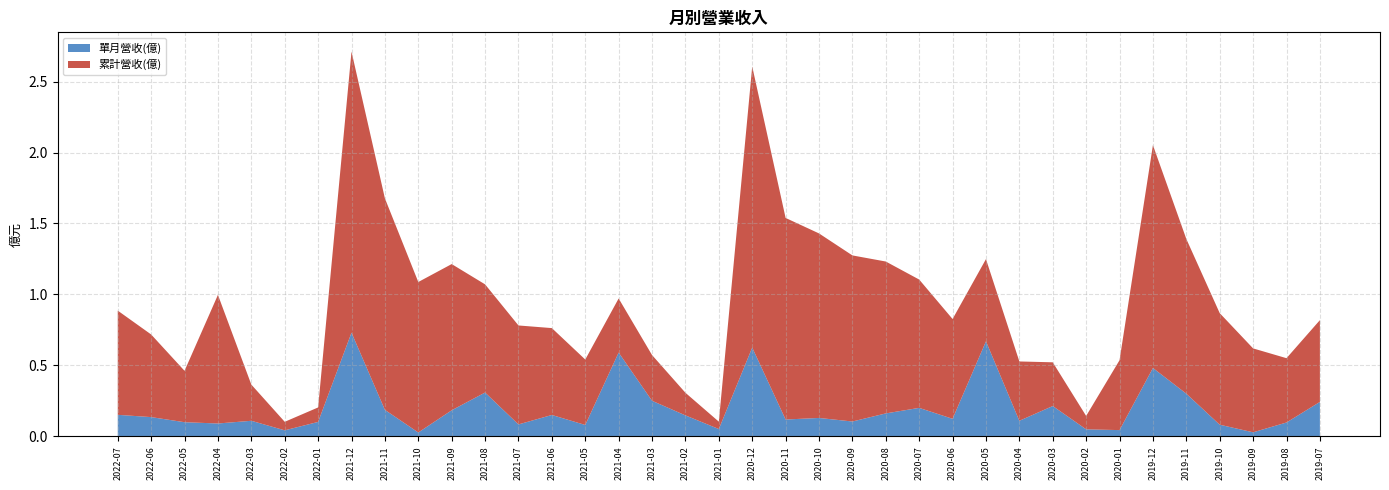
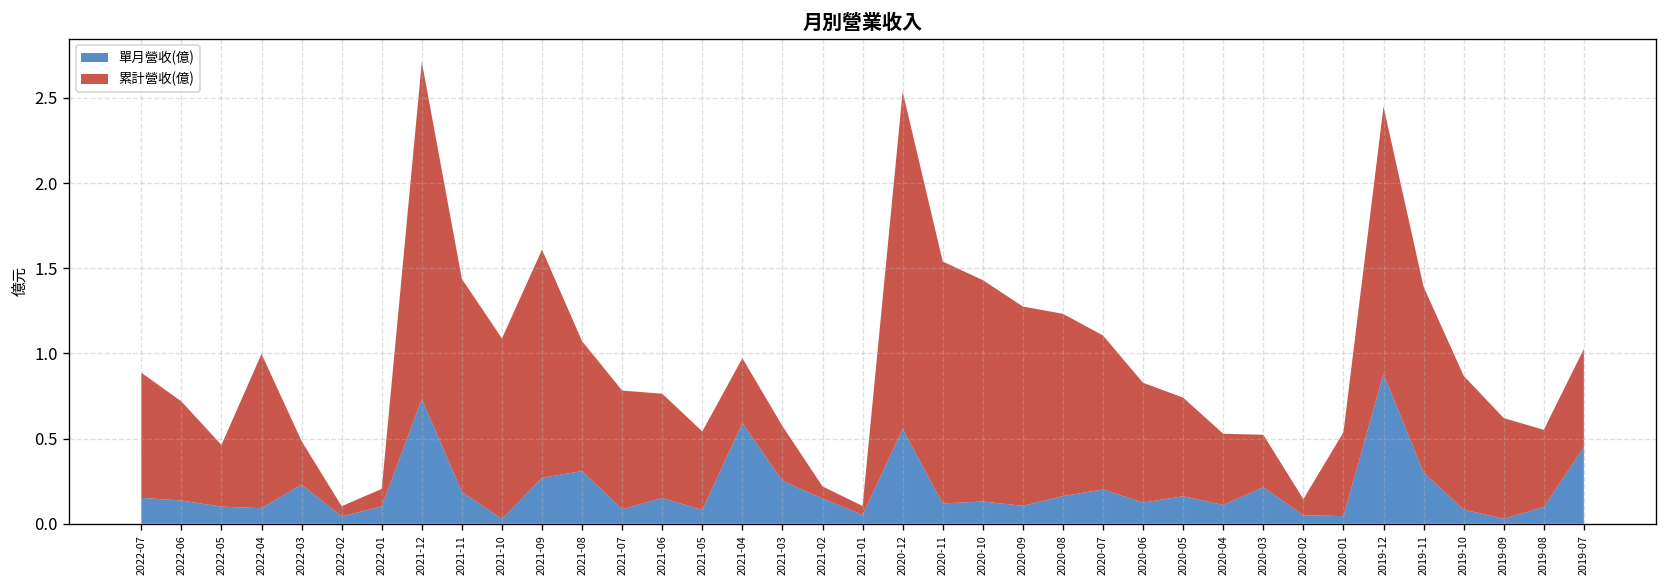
  {
    "單月營收(億)": {
      "2022-07": 0.15,
      "2022-06": 0.14,
      "2022-05": 0.10,
      "2022-04": 0.09,
-     "2022-03": 0.11,
+     "2022-03": 0.23,
      "2022-02": 0.04,
      "2022-01": 0.10,
      "2021-12": 0.73,
      "2021-11": 0.19,
      "2021-10": 0.03,
-     "2021-09": 0.18,
+     "2021-09": 0.27,
      "2021-08": 0.31,
      "2021-07": 0.08,
      "2021-06": 0.15,
      "2021-05": 0.08,
      "2021-04": 0.59,
      "2021-03": 0.25,
      "2021-02": 0.15,
      "2021-01": 0.05,
-     "2020-12": 0.63,
+     "2020-12": 0.56,
      "2020-11": 0.12,
      "2020-10": 0.13,
      "2020-09": 0.11,
      "2020-08": 0.16,
      "2020-07": 0.20,
      "2020-06": 0.12,
-     "2020-05": 0.67,
+     "2020-05": 0.16,
      "2020-04": 0.11,
      "2020-03": 0.21,
      "2020-02": 0.05,
      "2020-01": 0.04,
-     "2019-12": 0.48,
+     "2019-12": 0.88,
      "2019-11": 0.30,
      "2019-10": 0.08,
      "2019-09": 0.03,
      "2019-08": 0.10,
-     "2019-07": 0.24
+     "2019-07": 0.45
    },
    "累計營收(億)": {
      "2022-07": 0.73,
      "2022-06": 0.58,
      "2022-05": 0.36,
      "2022-04": 0.91,
      "2022-03": 0.26,
      "2022-02": 0.06,
      "2022-01": 0.10,
      "2021-12": 1.98,
-     "2021-11": 1.49,
+     "2021-11": 1.25,
      "2021-10": 1.06,
-     "2021-09": 1.03,
+     "2021-09": 1.34,
      "2021-08": 0.76,
      "2021-07": 0.70,
      "2021-06": 0.61,
      "2021-05": 0.46,
      "2021-04": 0.38,
      "2021-03": 0.32,
-     "2021-02": 0.16,
+     "2021-02": 0.07,
      "2021-01": 0.05,
      "2020-12": 1.98,
      "2020-11": 1.42,
      "2020-10": 1.30,
      "2020-09": 1.17,
      "2020-08": 1.07,
      "2020-07": 0.90,
      "2020-06": 0.70,
      "2020-05": 0.58,
      "2020-04": 0.42,
      "2020-03": 0.31,
      "2020-02": 0.09,
      "2020-01": 0.49,
      "2019-12": 1.57,
      "2019-11": 1.09,
      "2019-10": 0.79,
      "2019-09": 0.59,
      "2019-08": 0.45,
      "2019-07": 0.58
    }
  }
